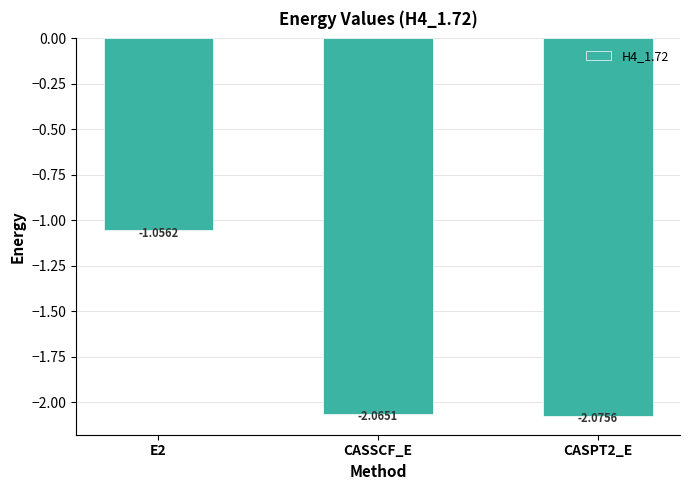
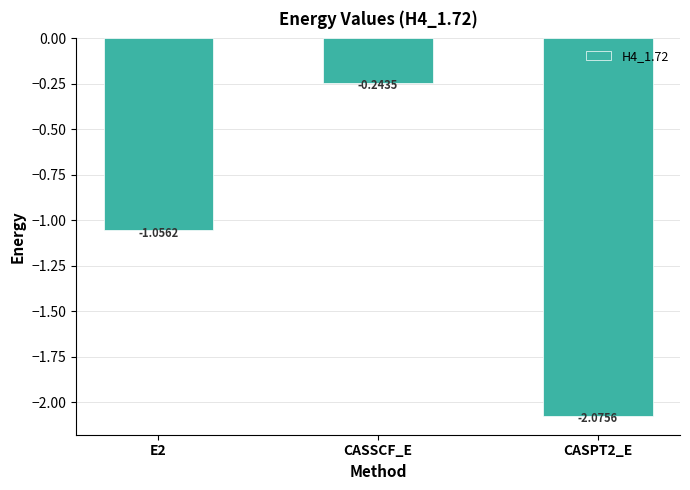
  {
    "E2": -1.0562,
-   "CASSCF_E": -2.0651,
+   "CASSCF_E": -0.2435,
    "CASPT2_E": -2.0756
  }
